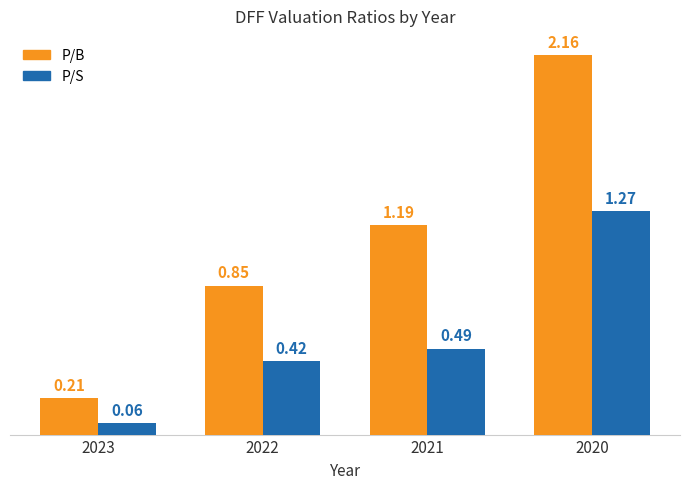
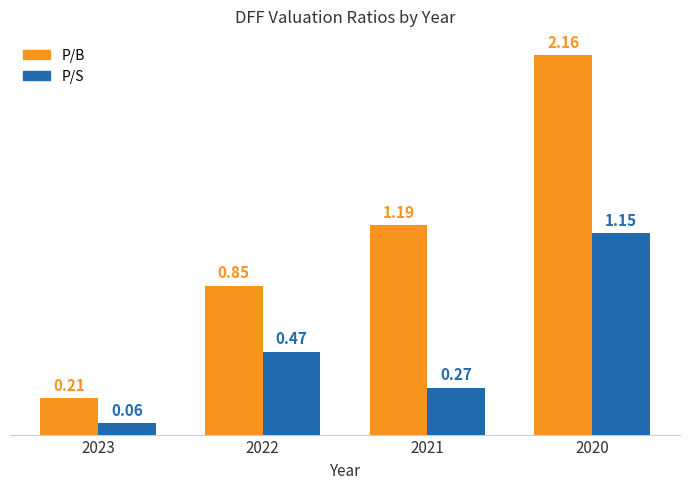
  {
    "P/B": {
      "2023": 0.21,
      "2022": 0.85,
      "2021": 1.19,
      "2020": 2.16
    },
    "P/S": {
      "2023": 0.06,
-     "2022": 0.42,
-     "2021": 0.49,
-     "2020": 1.27
+     "2022": 0.47,
+     "2021": 0.27,
+     "2020": 1.15
    }
  }
